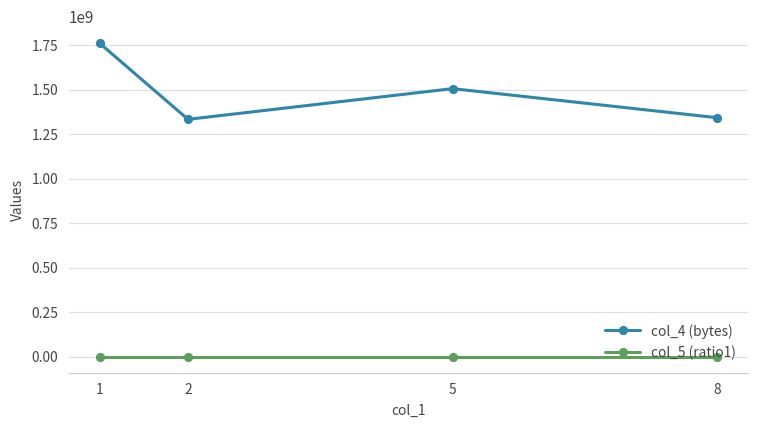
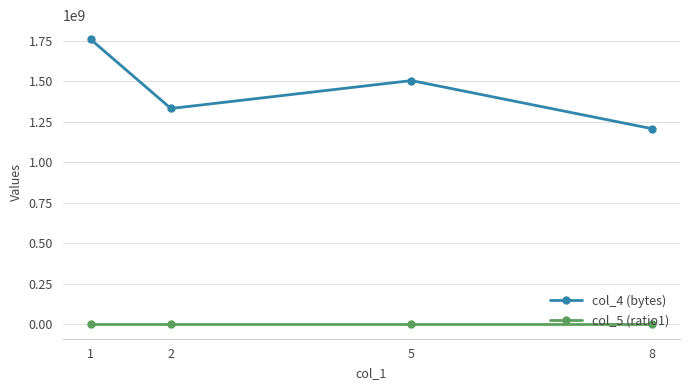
  {
    "col_4 (bytes)": {
      "1": 1760000000,
      "2": 1330000000,
      "5": 1510000000,
-     "8": 1340000000
+     "8": 1210000000
    },
    "col_5 (ratio1)": {
      "1": 0,
      "2": 0,
      "5": 0,
      "8": 0
    }
  }
